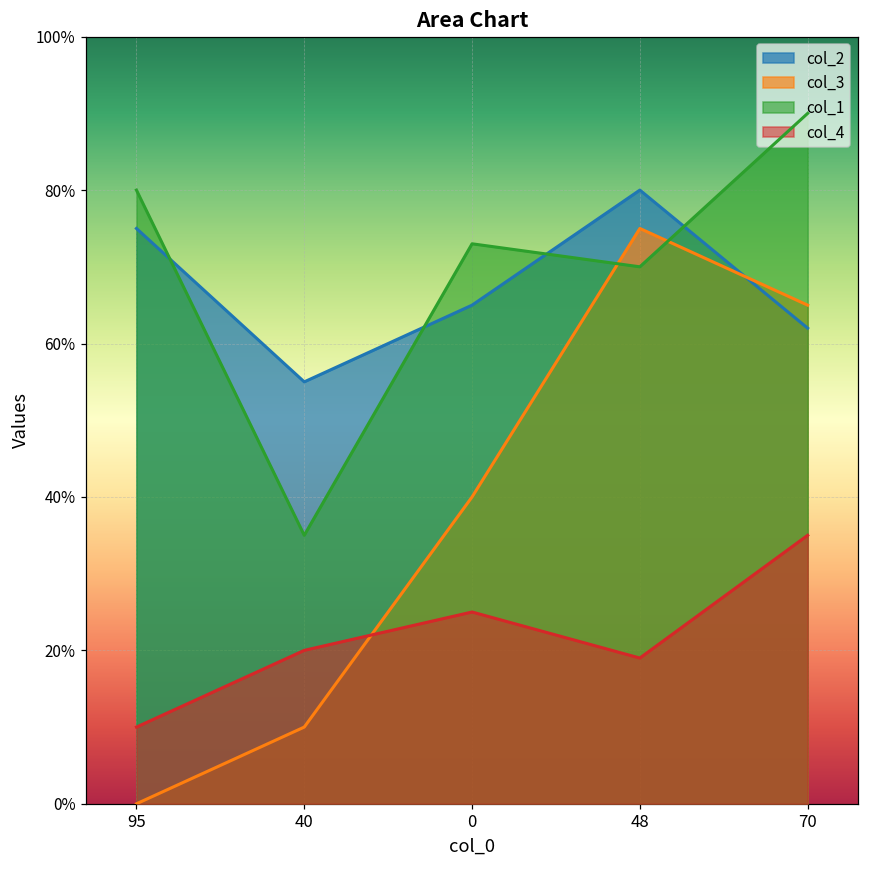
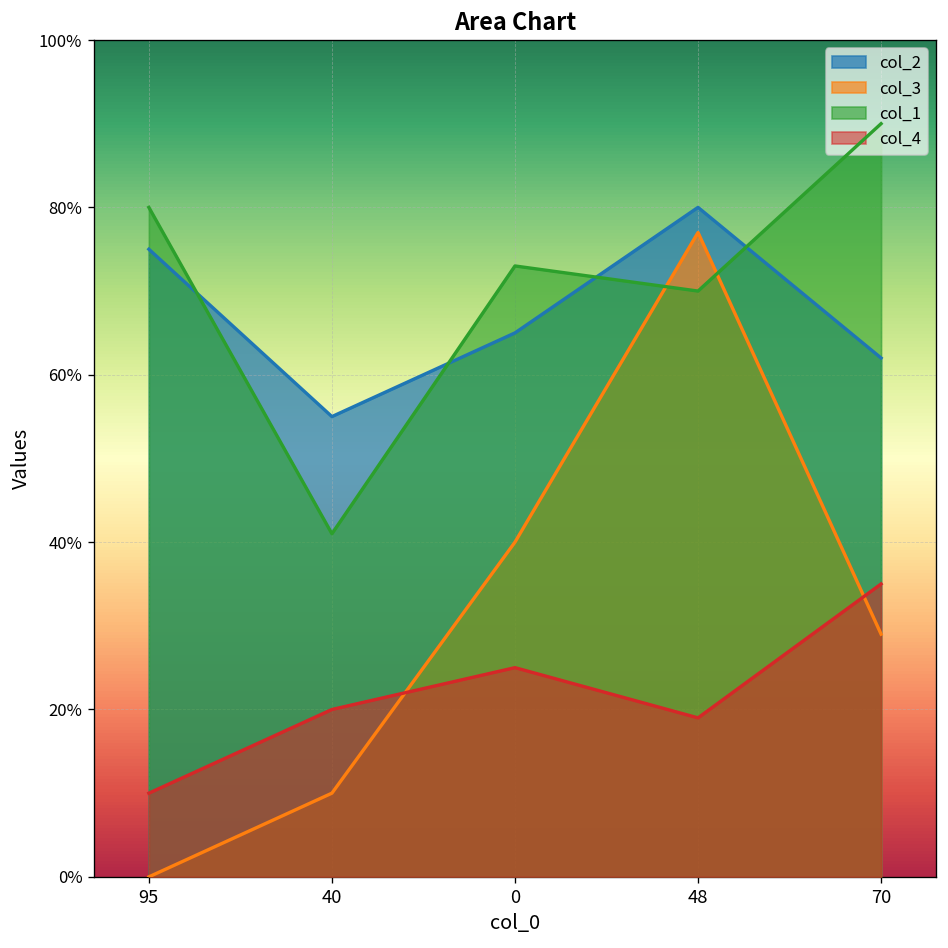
  {
    "col_2": {
      "95": "75%",
      "40": "55%",
      "0": "65%",
      "48": "80%",
      "70": "62%"
    },
    "col_3": {
      "95": "0%",
      "40": "10%",
      "0": "40%",
-     "48": "75%",
-     "70": "65%"
+     "48": "77%",
+     "70": "29%"
    },
    "col_1": {
      "95": "80%",
-     "40": "35%",
+     "40": "41%",
      "0": "73%",
      "48": "70%"
    },
    "col_4": {
      "95": "10%",
      "40": "20%",
      "0": "25%",
      "48": "19%",
      "70": "35%"
    }
  }
